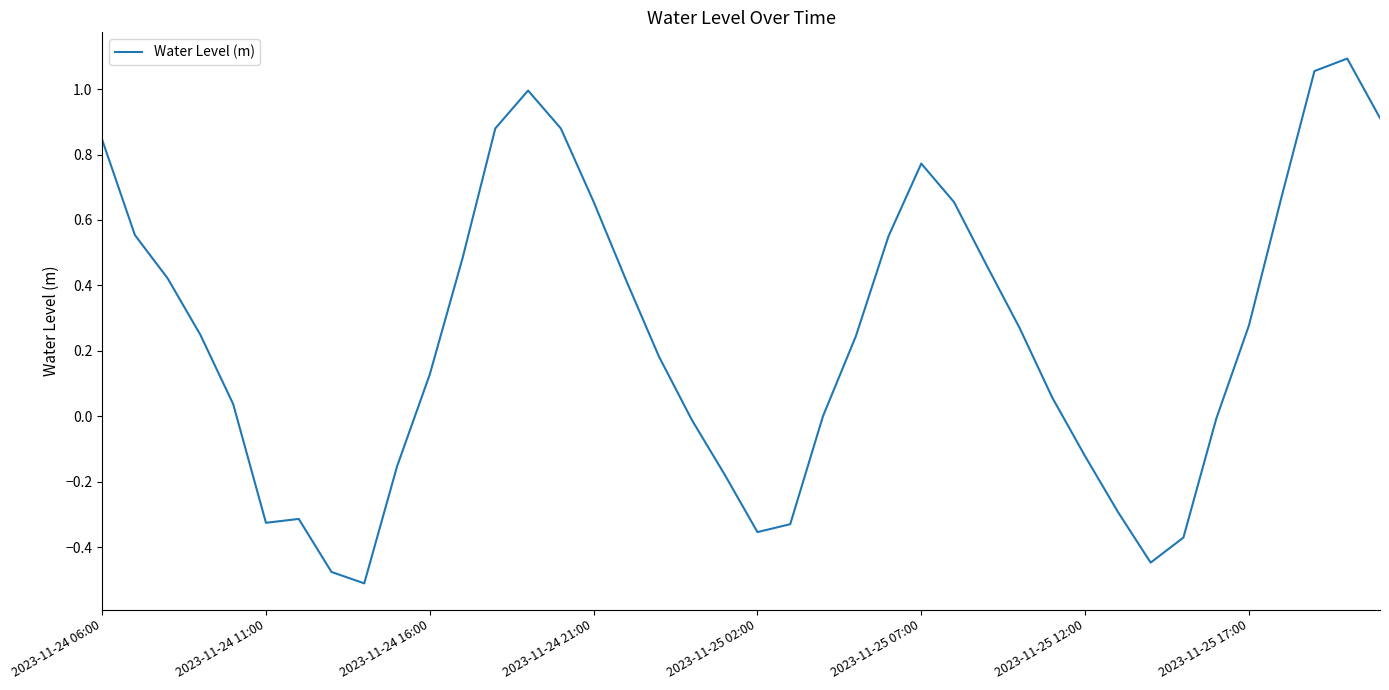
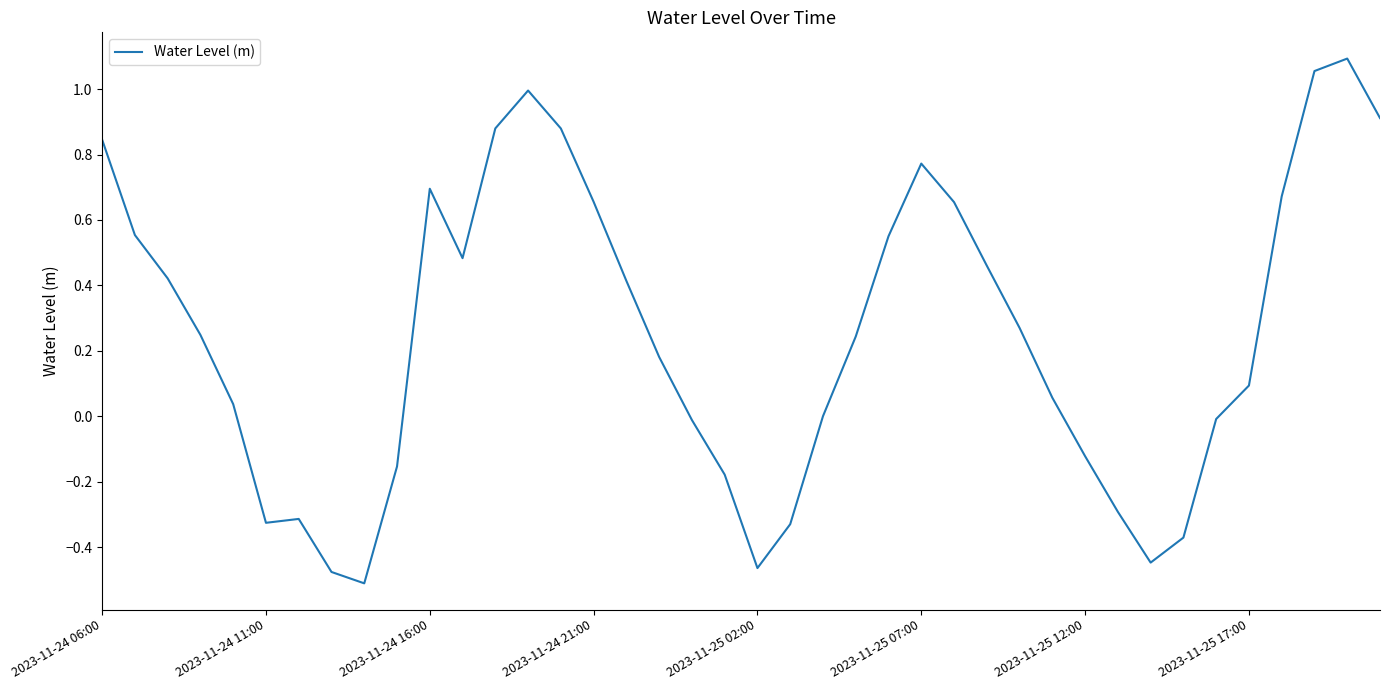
  {
    "2023-11-24 06:00": 0.85,
    "2023-11-24 11:00": -0.33,
-   "2023-11-24 16:00": 0.13,
+   "2023-11-24 16:00": 0.70,
    "2023-11-24 21:00": 0.66,
-   "2023-11-25 02:00": -0.35,
+   "2023-11-25 02:00": -0.46,
    "2023-11-25 07:00": 0.77,
    "2023-11-25 12:00": -0.12,
-   "2023-11-25 17:00": 0.28
+   "2023-11-25 17:00": 0.09
  }
